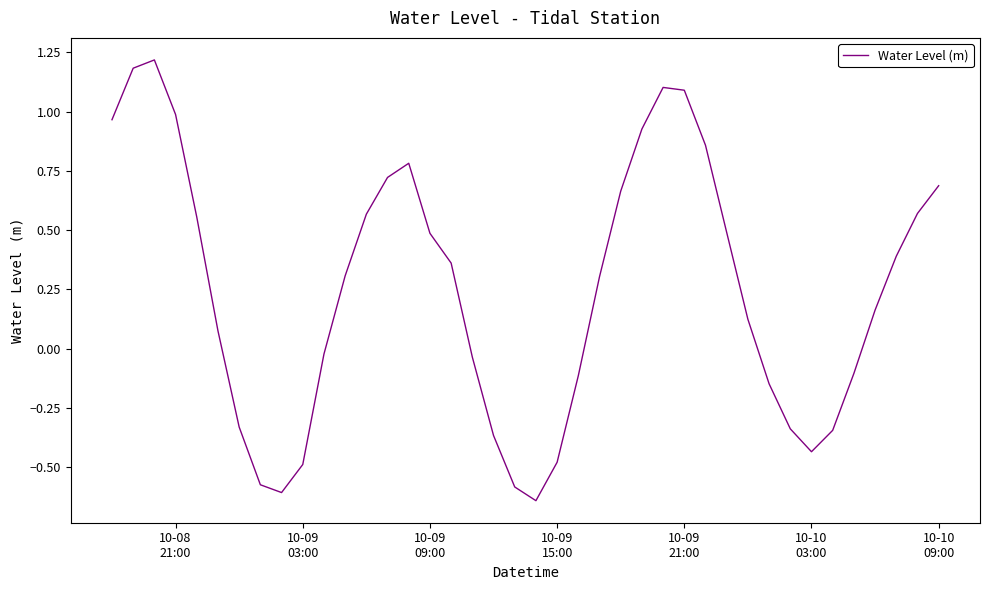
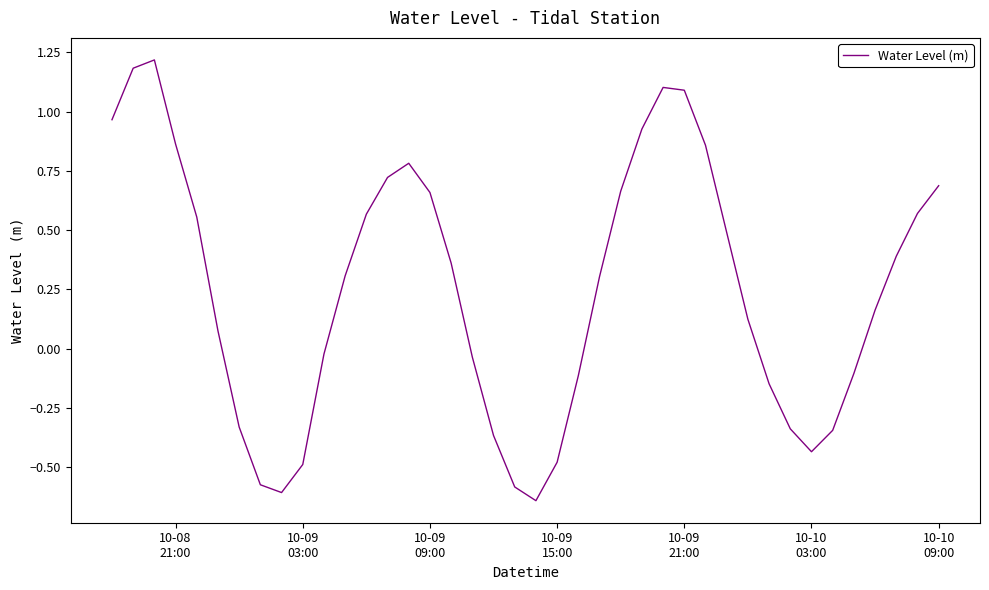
  {
-   "10-08 21:00": 0.99,
+   "10-08 21:00": 0.86,
    "10-09 03:00": -0.49,
-   "10-09 09:00": 0.49,
+   "10-09 09:00": 0.66,
    "10-09 15:00": -0.48,
    "10-09 21:00": 1.09,
    "10-10 03:00": -0.44,
    "10-10 09:00": 0.69
  }
